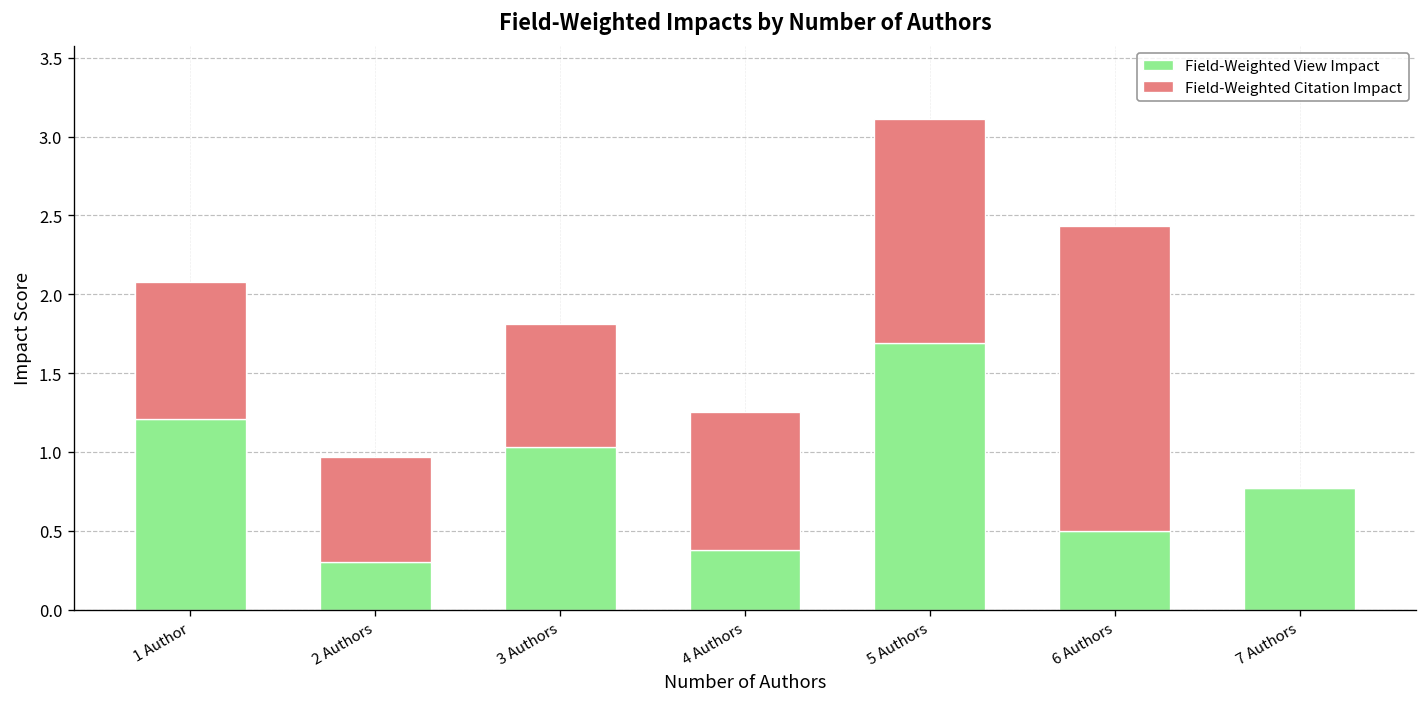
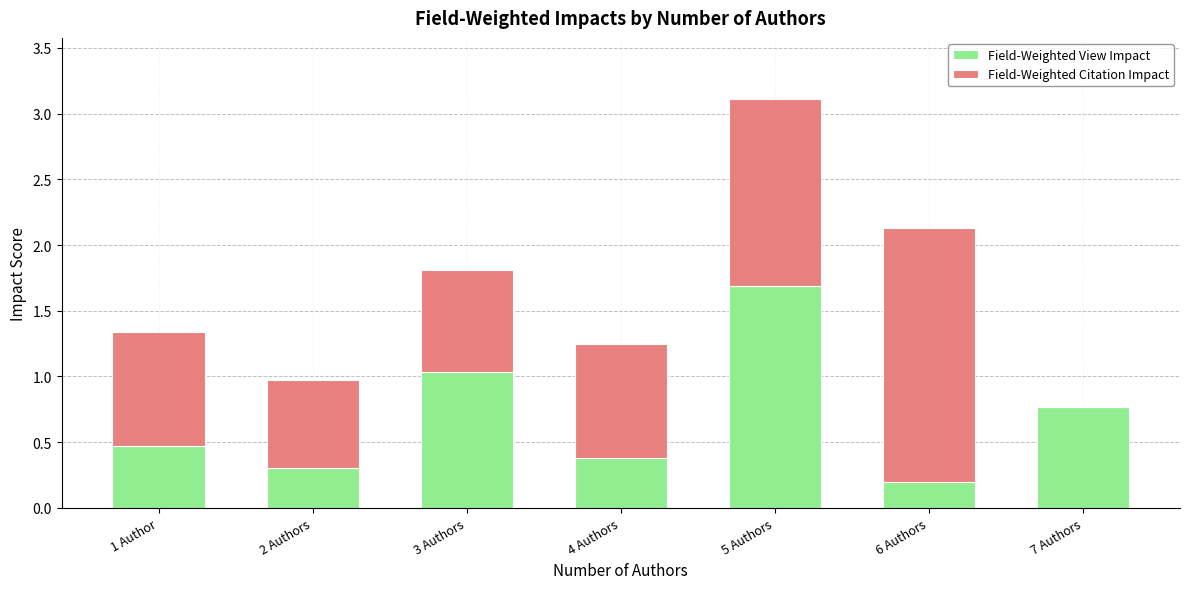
  {
    "Field-Weighted View Impact": {
-     "1 Author": 1.21,
+     "1 Author": 0.47,
      "2 Authors": 0.30,
      "3 Authors": 1.03,
      "4 Authors": 0.38,
      "5 Authors": 1.69,
-     "6 Authors": 0.5,
+     "6 Authors": 0.2,
      "7 Authors": 0.77
    },
    "Field-Weighted Citation Impact": {
      "1 Author": 0.87,
      "2 Authors": 0.67,
      "3 Authors": 0.78,
      "4 Authors": 0.87,
      "5 Authors": 1.42,
      "6 Authors": 1.93,
      "7 Authors": 0.00
    }
  }
